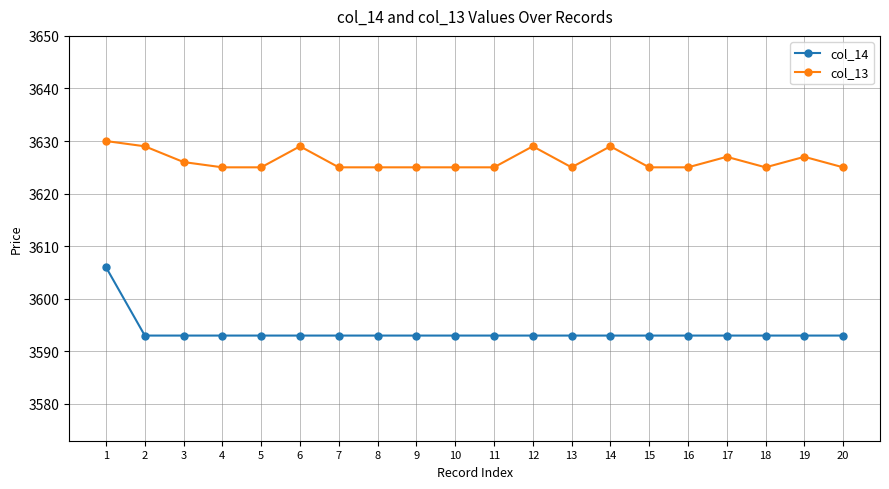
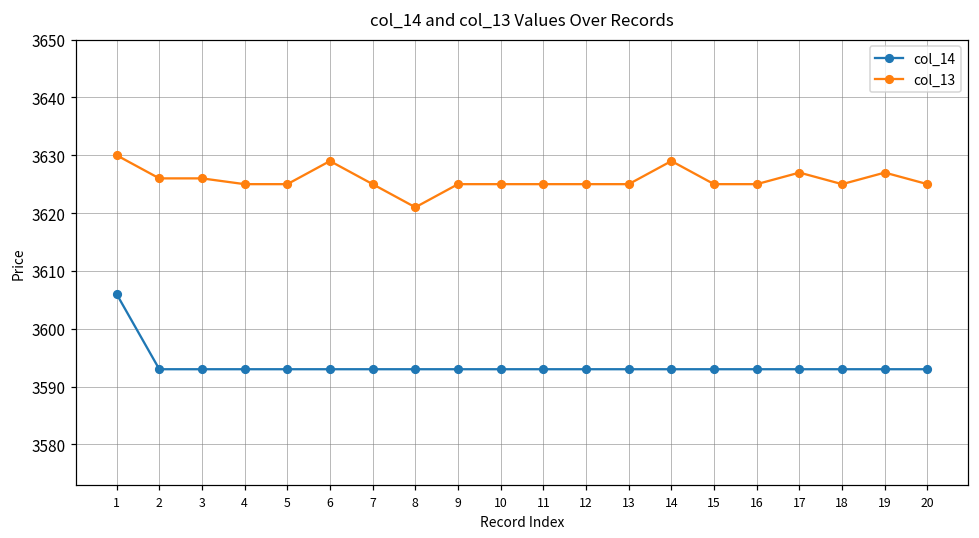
  {
    "col_14": {
      "1": 3606,
      "2": 3593,
      "3": 3593,
      "4": 3593,
      "5": 3593,
      "6": 3593,
      "7": 3593,
      "8": 3593,
      "9": 3593,
      "10": 3593,
      "11": 3593,
      "12": 3593,
      "13": 3593,
      "14": 3593,
      "15": 3593,
      "16": 3593,
      "17": 3593,
      "18": 3593,
      "19": 3593,
      "20": 3593
    },
    "col_13": {
      "1": 3630,
-     "2": 3629,
+     "2": 3626,
      "3": 3626,
      "4": 3625,
      "5": 3625,
      "6": 3629,
      "7": 3625,
-     "8": 3625,
+     "8": 3621,
      "9": 3625,
      "10": 3625,
      "11": 3625,
-     "12": 3629,
+     "12": 3625,
      "13": 3625,
      "14": 3629,
      "15": 3625,
      "16": 3625,
      "17": 3627,
      "18": 3625,
      "19": 3627,
      "20": 3625
    }
  }
